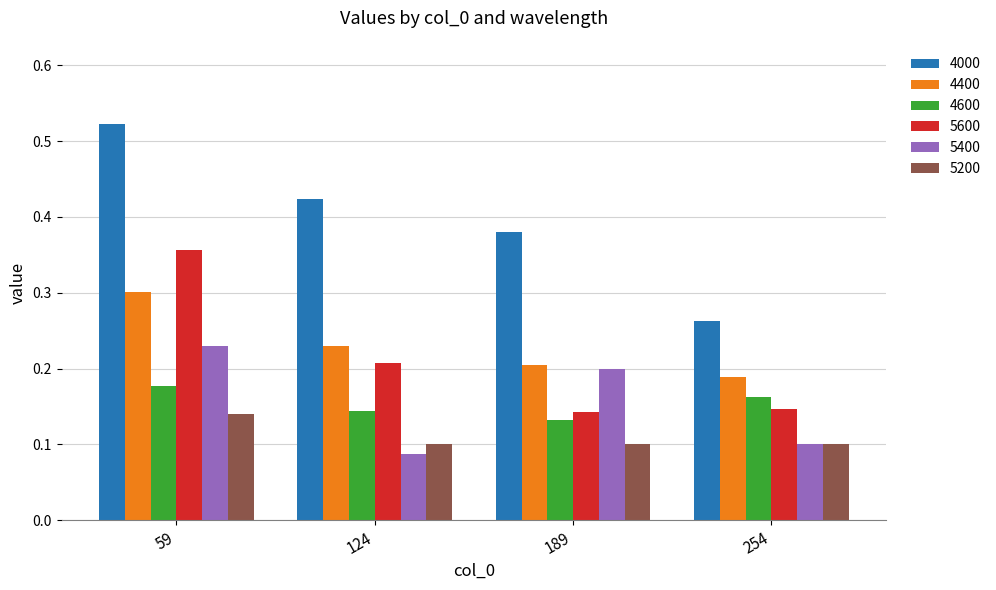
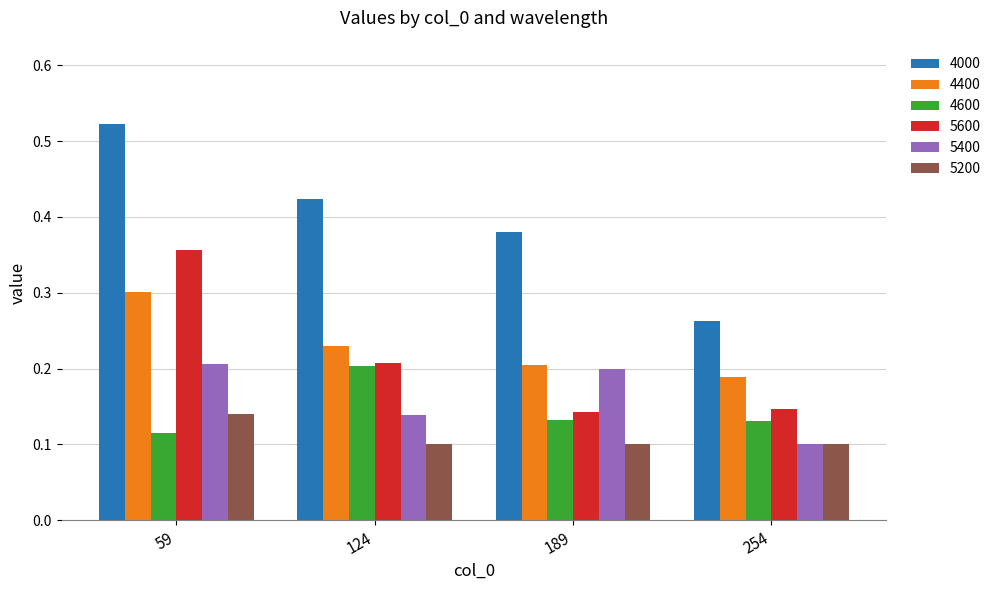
  {
    "4000": {
      "59": 0.52,
      "124": 0.42,
      "189": 0.38,
      "254": 0.26
    },
    "4400": {
      "59": 0.30,
      "124": 0.23,
      "189": 0.20,
      "254": 0.19
    },
    "4600": {
-     "59": 0.18,
-     "124": 0.14,
+     "59": 0.12,
+     "124": 0.20,
      "189": 0.13,
-     "254": 0.16
+     "254": 0.13
    },
    "5600": {
      "59": 0.36,
      "124": 0.21,
      "189": 0.14,
      "254": 0.15
    },
    "5400": {
-     "59": 0.23,
-     "124": 0.09,
+     "59": 0.21,
+     "124": 0.14,
      "189": 0.20,
      "254": 0.10
    },
    "5200": {
      "59": 0.14,
      "124": 0.10,
      "189": 0.10,
      "254": 0.10
    }
  }
